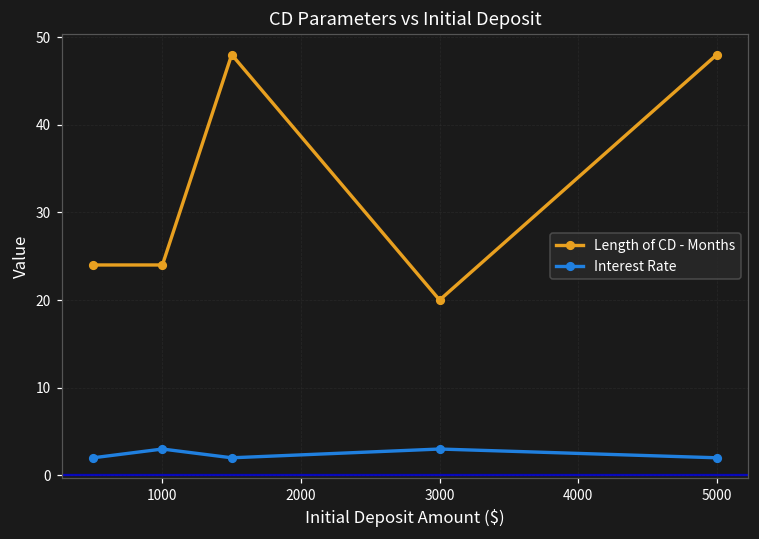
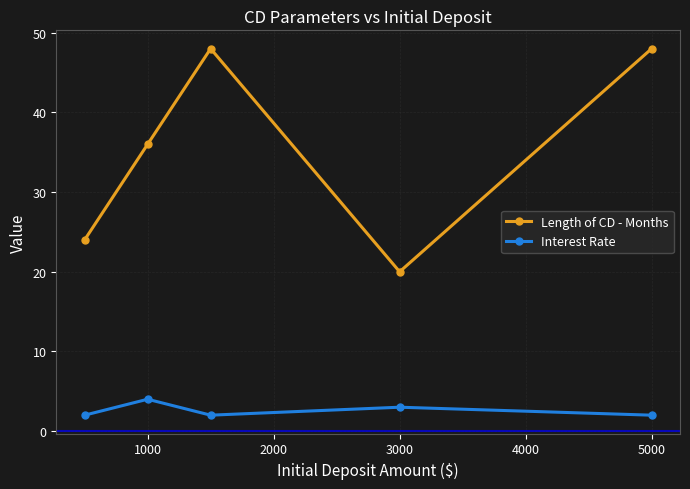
  {
    "Length of CD - Months": {
-     "1000": 24,
+     "1000": 36,
      "3000": 20,
      "5000": 48
    },
    "Interest Rate": {
-     "1000": 3,
+     "1000": 4,
      "3000": 3,
      "5000": 2
    }
  }
